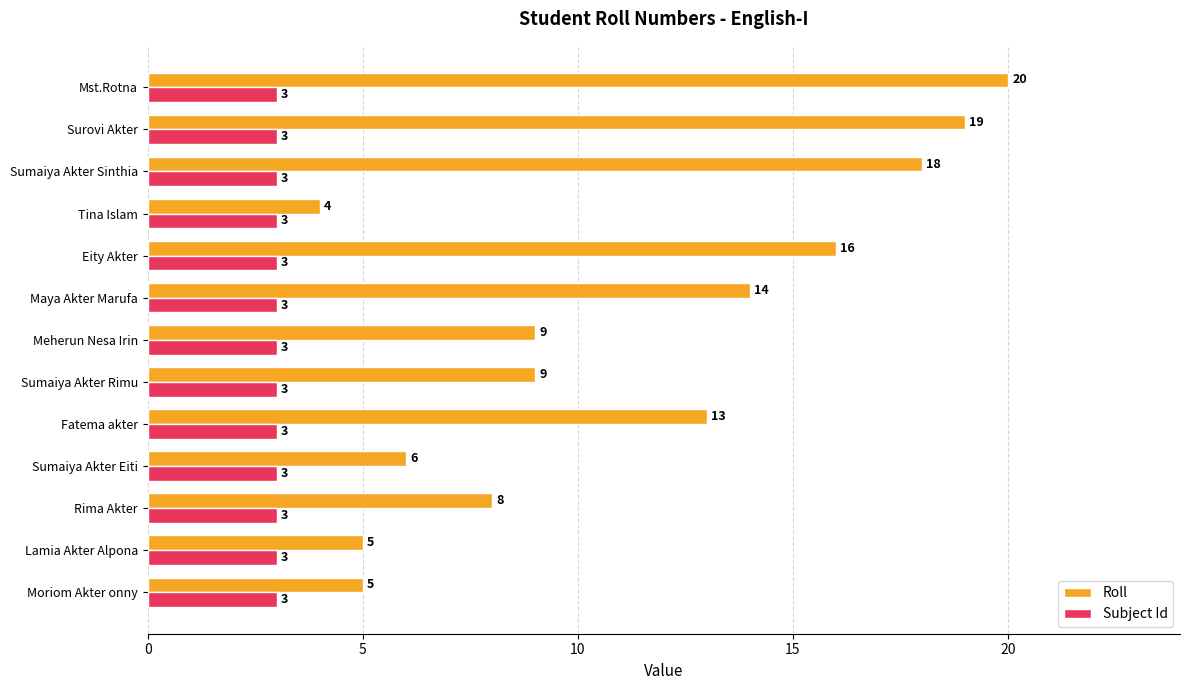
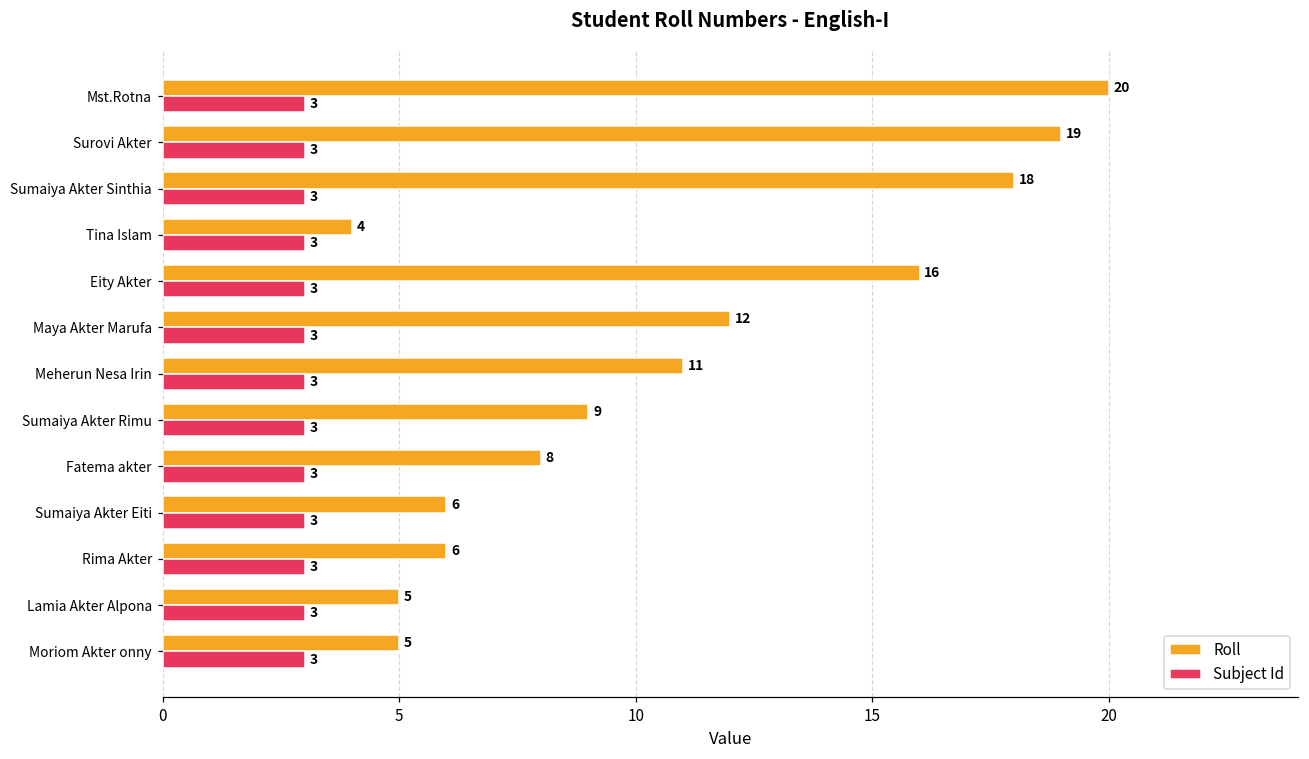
  {
    "Roll": {
      "Mst.Rotna": 20,
      "Surovi Akter": 19,
      "Sumaiya Akter Sinthia": 18,
      "Tina Islam": 4,
      "Eity Akter": 16,
-     "Maya Akter Marufa": 14,
-     "Meherun Nesa Irin": 9,
+     "Maya Akter Marufa": 12,
+     "Meherun Nesa Irin": 11,
      "Sumaiya Akter Rimu": 9,
-     "Fatema akter": 13,
+     "Fatema akter": 8,
      "Sumaiya Akter Eiti": 6,
-     "Rima Akter": 8,
+     "Rima Akter": 6,
      "Lamia Akter Alpona": 5,
      "Moriom Akter onny": 5
    },
    "Subject Id": {
      "Mst.Rotna": 3,
      "Surovi Akter": 3,
      "Sumaiya Akter Sinthia": 3,
      "Tina Islam": 3,
      "Eity Akter": 3,
      "Maya Akter Marufa": 3,
      "Meherun Nesa Irin": 3,
      "Sumaiya Akter Rimu": 3,
      "Fatema akter": 3,
      "Sumaiya Akter Eiti": 3,
      "Rima Akter": 3,
      "Lamia Akter Alpona": 3,
      "Moriom Akter onny": 3
    }
  }
